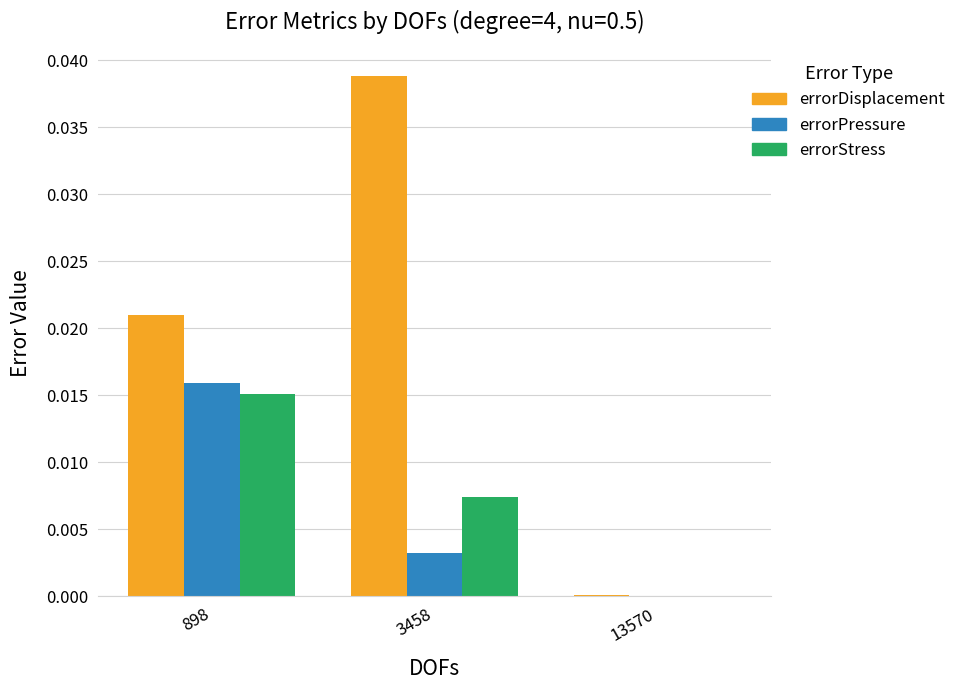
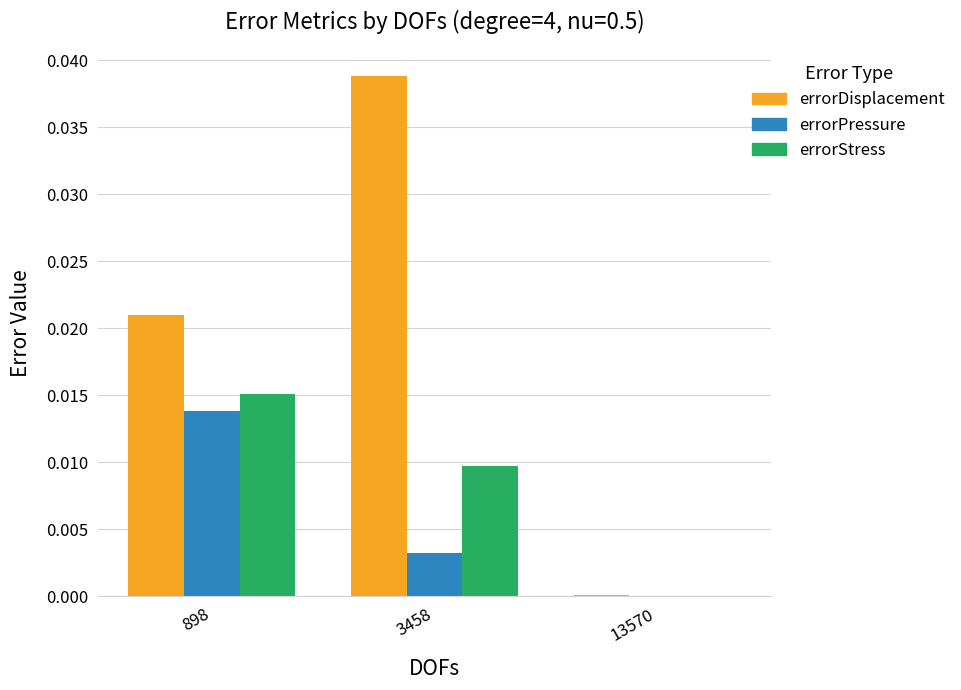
  {
    "errorDisplacement": {
      "898": 0.0210,
      "3458": 0.0388
    },
    "errorPressure": {
-     "898": 0.0159,
+     "898": 0.0139,
      "3458": 0.0033
    },
    "errorStress": {
      "898": 0.0151,
-     "3458": 0.0074
+     "3458": 0.0097
    }
  }
